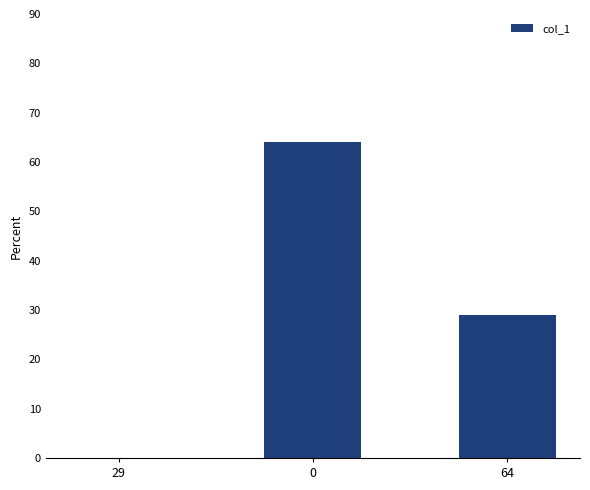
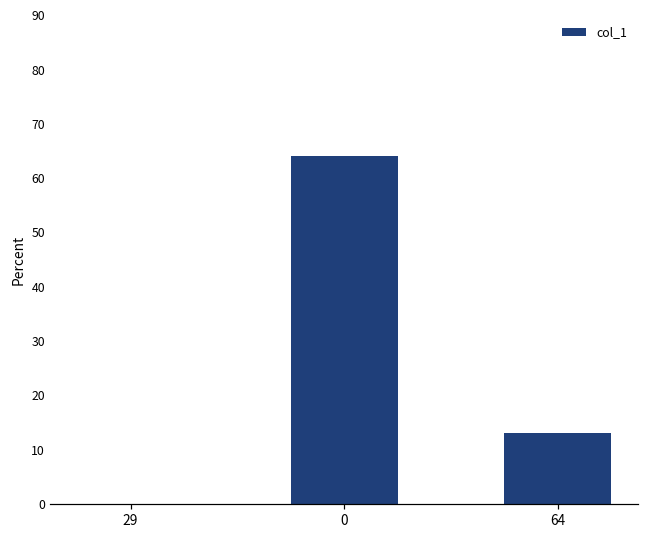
  {
    "29": 0,
    "0": 64,
-   "64": 29
+   "64": 13
  }
